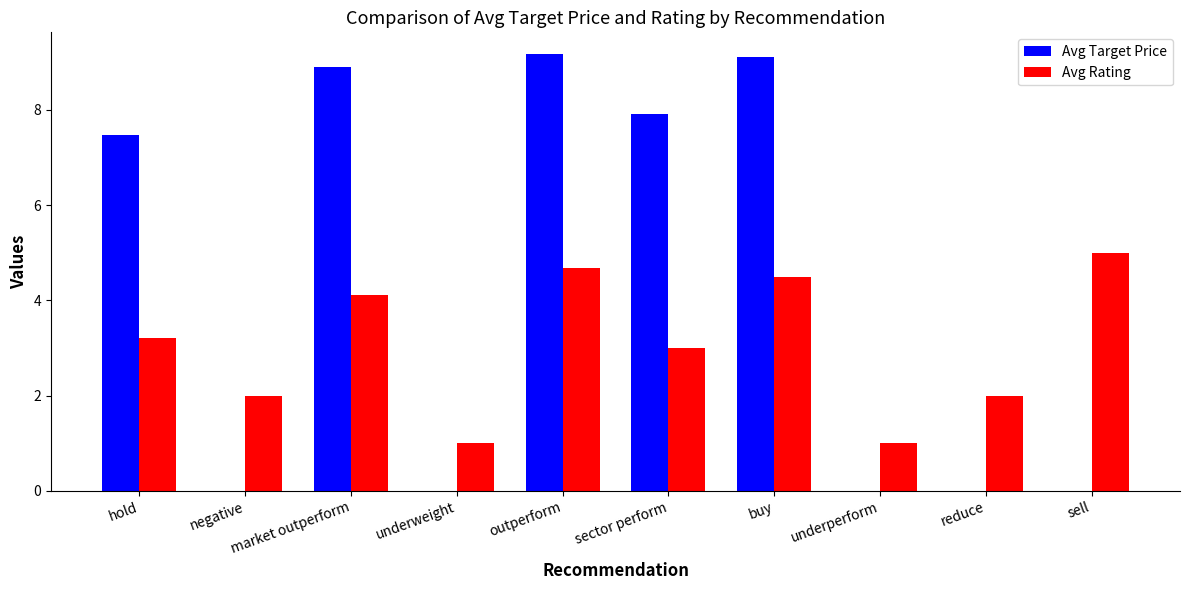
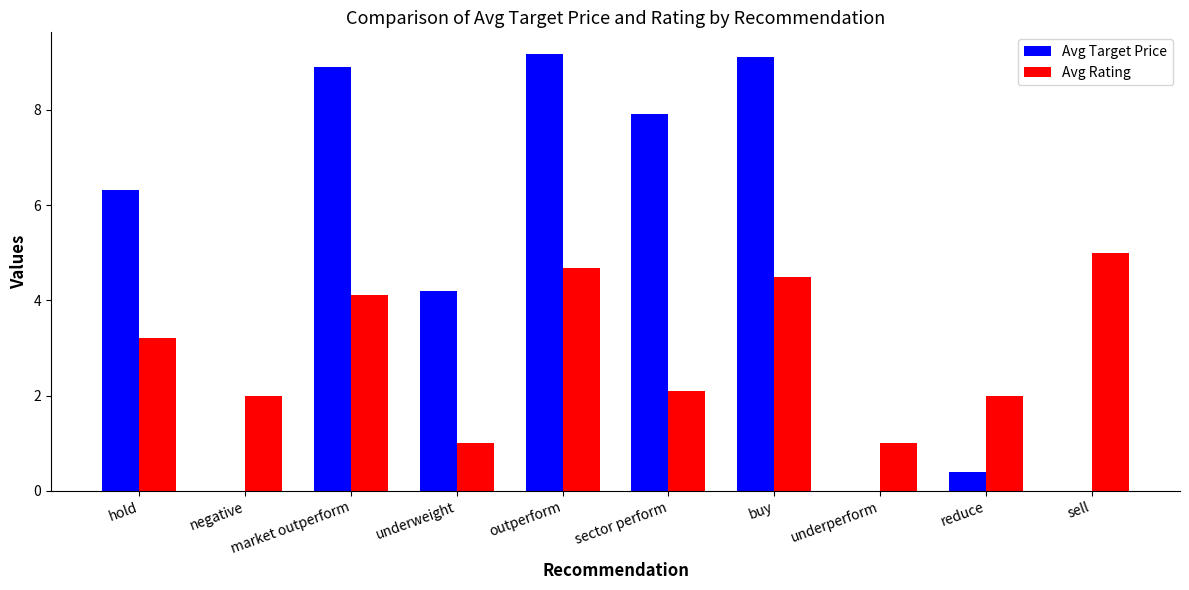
  {
    "Avg Target Price": {
-     "hold": 7.5,
+     "hold": 6.3,
      "negative": 0.0,
      "market outperform": 8.9,
-     "underweight": 0.0,
+     "underweight": 4.2,
      "outperform": 9.2,
      "sector perform": 7.9,
      "buy": 9.1,
      "underperform": 0.0,
-     "reduce": 0.0,
+     "reduce": 0.4,
      "sell": 0.0
    },
    "Avg Rating": {
      "hold": 3.2,
      "negative": 2.0,
      "market outperform": 4.1,
      "underweight": 1.0,
      "outperform": 4.7,
-     "sector perform": 3.0,
+     "sector perform": 2.1,
      "buy": 4.5,
      "underperform": 1.0,
      "reduce": 2.0,
      "sell": 5.0
    }
  }
